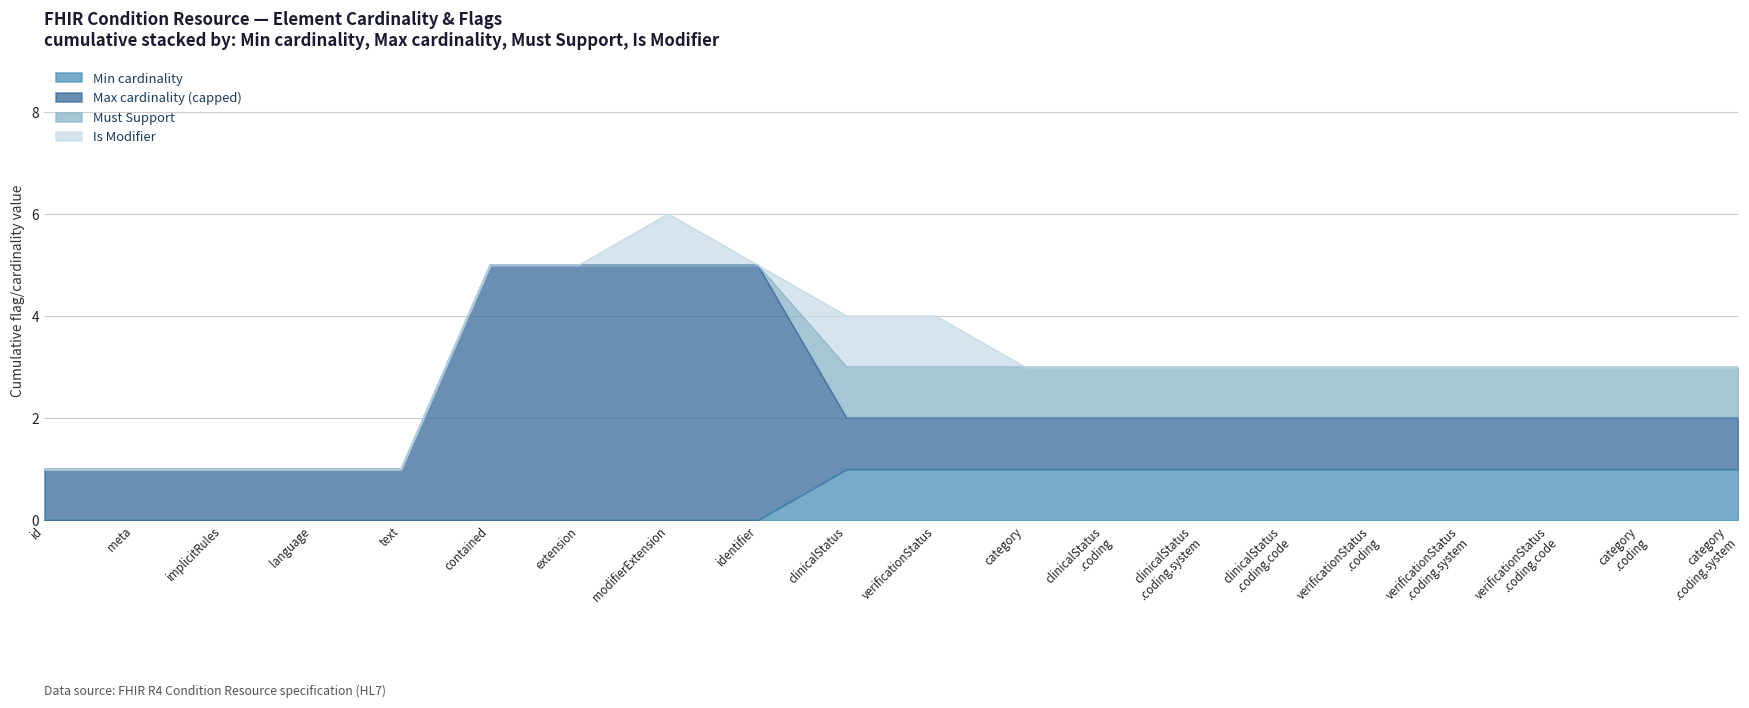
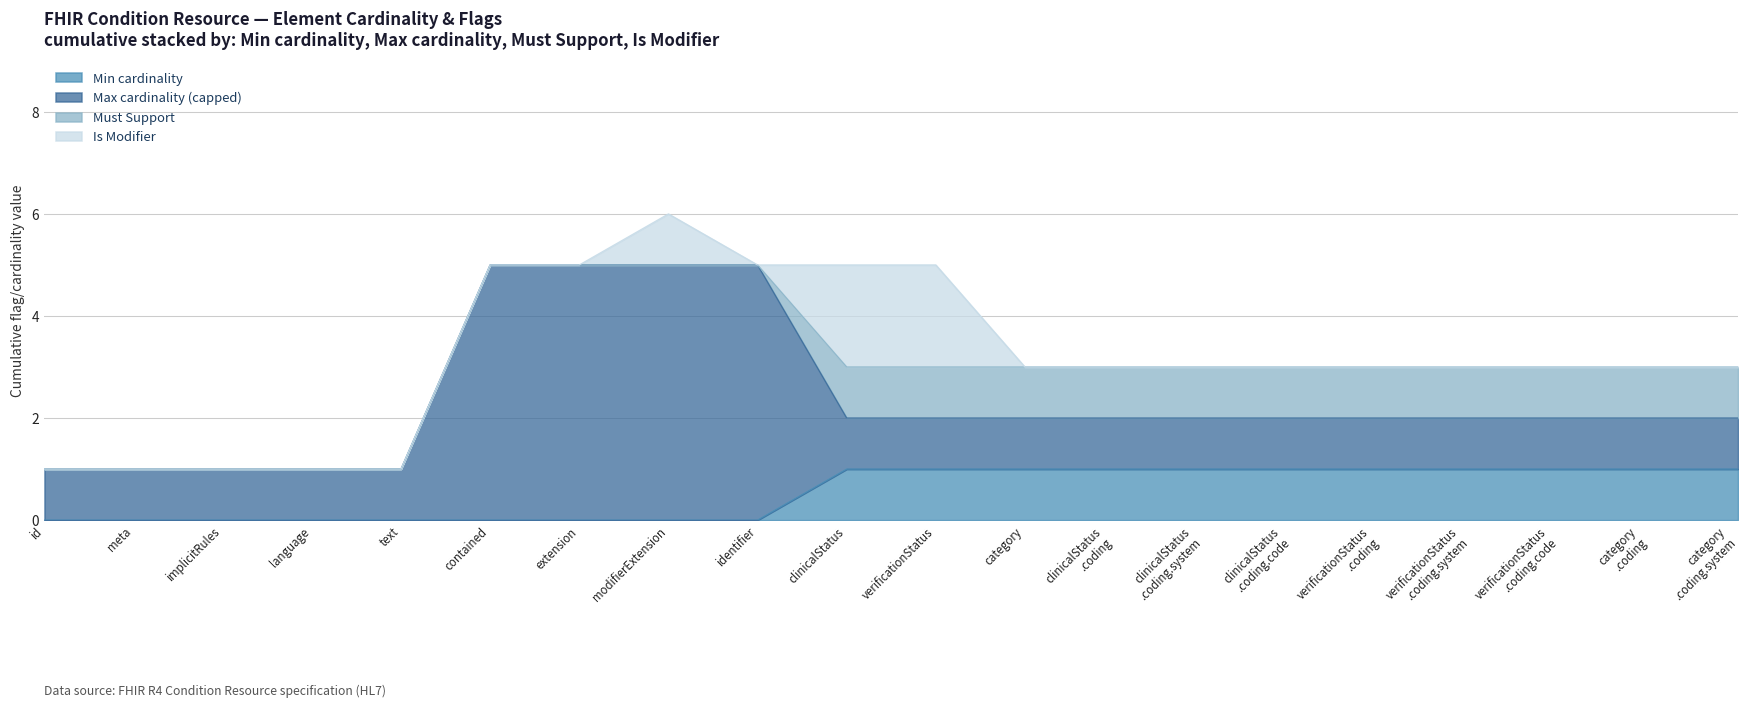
  {
    "Must Support": {
      "clinicalStatus": 1,
      "verificationStatus": 1
    },
    "Is Modifier": {
      "modifierExtension": 1,
-     "clinicalStatus": 1,
-     "verificationStatus": 1
+     "clinicalStatus": 2,
+     "verificationStatus": 2
    }
  }
